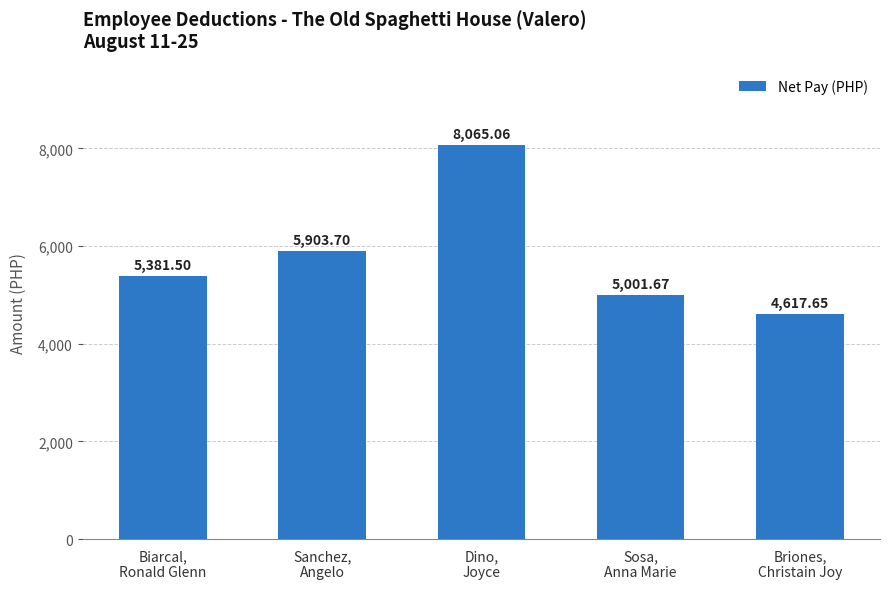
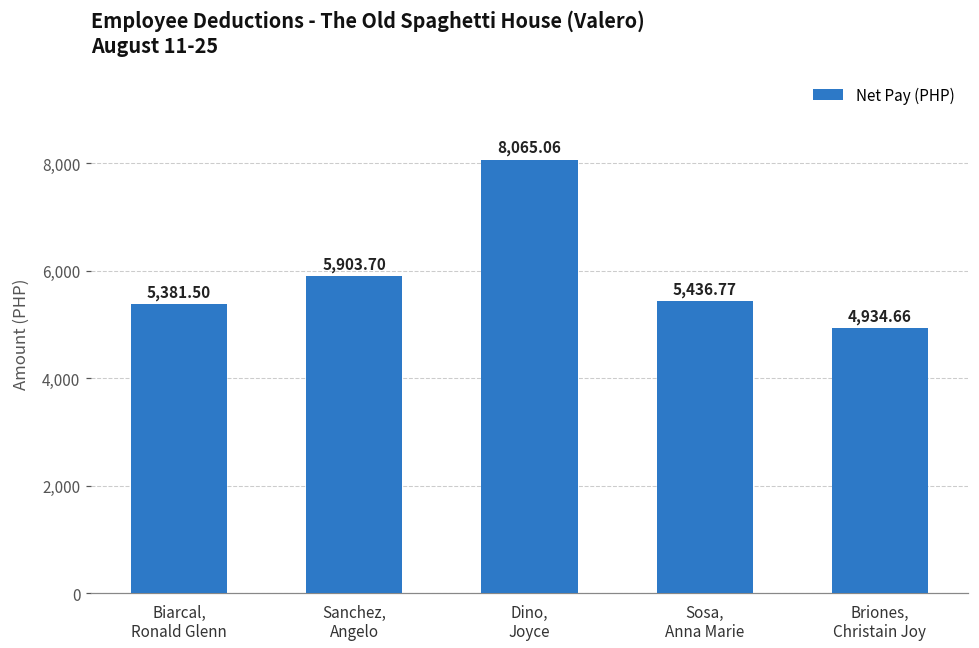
  {
    "Biarcal, Ronald Glenn": "5,381.50",
    "Sanchez, Angelo": "5,903.70",
    "Dino, Joyce": "8,065.06",
-   "Sosa, Anna Marie": "5,001.67",
-   "Briones, Christain Joy": "4,617.65"
+   "Sosa, Anna Marie": "5,436.77",
+   "Briones, Christain Joy": "4,934.66"
  }
